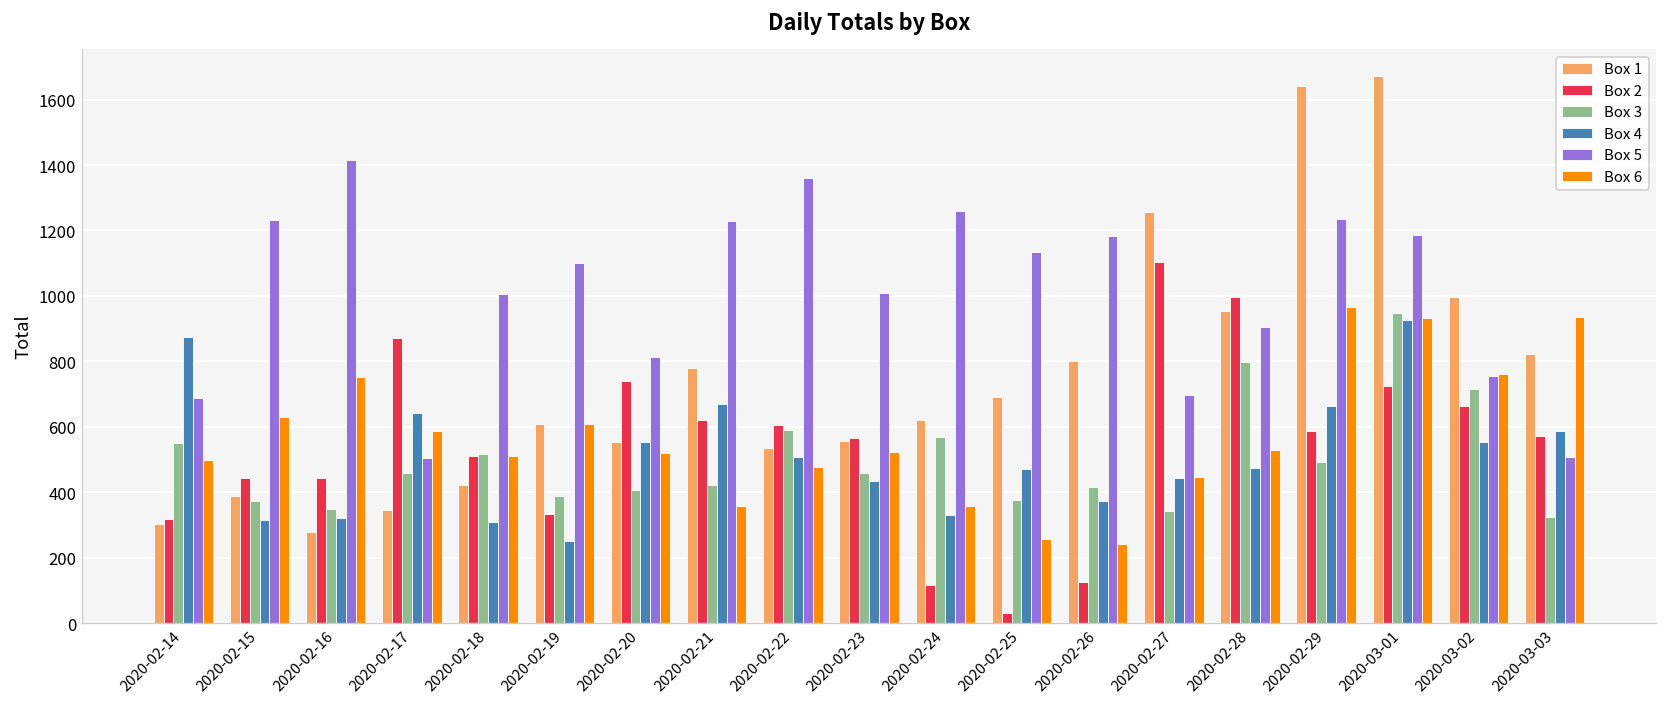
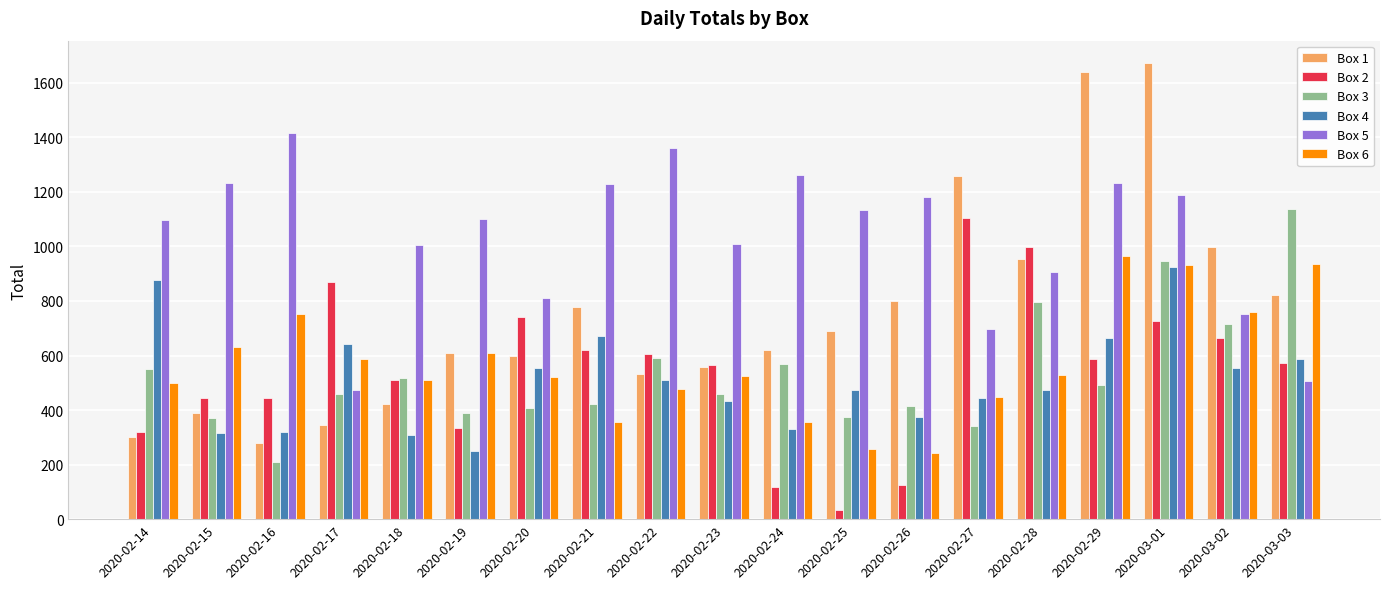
  {
    "Box 1": {
      "2020-02-14": 300,
      "2020-02-15": 390,
      "2020-02-16": 280,
      "2020-02-17": 350,
      "2020-02-18": 420,
      "2020-02-19": 610,
-     "2020-02-20": 560,
+     "2020-02-20": 600,
      "2020-02-21": 780,
      "2020-02-22": 530,
      "2020-02-23": 560,
      "2020-02-24": 620,
      "2020-02-25": 690,
      "2020-02-26": 800,
      "2020-02-27": 1260,
      "2020-02-28": 960,
      "2020-02-29": 1640,
      "2020-03-01": 1670,
      "2020-03-02": 1000,
      "2020-03-03": 820
    },
    "Box 2": {
      "2020-02-14": 320,
      "2020-02-15": 450,
      "2020-02-16": 440,
      "2020-02-17": 870,
      "2020-02-18": 510,
      "2020-02-19": 330,
      "2020-02-20": 740,
      "2020-02-21": 620,
      "2020-02-22": 610,
      "2020-02-23": 570,
      "2020-02-24": 120,
      "2020-02-25": 30,
      "2020-02-26": 130,
      "2020-02-27": 1110,
      "2020-02-28": 1000,
      "2020-02-29": 590,
      "2020-03-01": 730,
      "2020-03-02": 670,
      "2020-03-03": 570
    },
    "Box 3": {
      "2020-02-14": 550,
      "2020-02-15": 370,
-     "2020-02-16": 350,
+     "2020-02-16": 210,
      "2020-02-17": 460,
      "2020-02-18": 520,
      "2020-02-19": 390,
      "2020-02-20": 410,
      "2020-02-21": 420,
      "2020-02-22": 590,
      "2020-02-23": 460,
      "2020-02-24": 570,
      "2020-02-25": 380,
      "2020-02-26": 420,
      "2020-02-27": 340,
      "2020-02-28": 800,
      "2020-02-29": 490,
      "2020-03-01": 950,
      "2020-03-02": 720,
-     "2020-03-03": 330
+     "2020-03-03": 1140
    },
    "Box 4": {
      "2020-02-14": 880,
      "2020-02-15": 320,
      "2020-02-16": 320,
      "2020-02-17": 640,
      "2020-02-18": 310,
      "2020-02-19": 250,
      "2020-02-20": 560,
      "2020-02-21": 670,
      "2020-02-22": 510,
      "2020-02-23": 440,
      "2020-02-24": 330,
      "2020-02-25": 470,
      "2020-02-26": 370,
      "2020-02-27": 440,
      "2020-02-28": 480,
      "2020-02-29": 660,
      "2020-03-01": 930,
      "2020-03-02": 550,
      "2020-03-03": 590
    },
    "Box 5": {
-     "2020-02-14": 690,
+     "2020-02-14": 1100,
      "2020-02-15": 1230,
      "2020-02-16": 1420,
-     "2020-02-17": 510,
+     "2020-02-17": 480,
      "2020-02-18": 1010,
      "2020-02-19": 1100,
      "2020-02-20": 810,
      "2020-02-21": 1230,
      "2020-02-22": 1360,
      "2020-02-23": 1010,
      "2020-02-24": 1260,
      "2020-02-25": 1130,
      "2020-02-26": 1180,
      "2020-02-27": 700,
      "2020-02-28": 910,
      "2020-02-29": 1230,
      "2020-03-01": 1190,
      "2020-03-02": 750,
      "2020-03-03": 510
    },
    "Box 6": {
      "2020-02-14": 500,
      "2020-02-15": 630,
      "2020-02-16": 750,
      "2020-02-17": 590,
      "2020-02-18": 510,
      "2020-02-19": 610,
      "2020-02-20": 520,
      "2020-02-21": 360,
      "2020-02-22": 480,
      "2020-02-23": 520,
      "2020-02-24": 360,
      "2020-02-25": 260,
      "2020-02-26": 240,
      "2020-02-27": 450,
      "2020-02-28": 530,
      "2020-02-29": 970,
      "2020-03-01": 930,
      "2020-03-02": 760,
      "2020-03-03": 940
    }
  }
